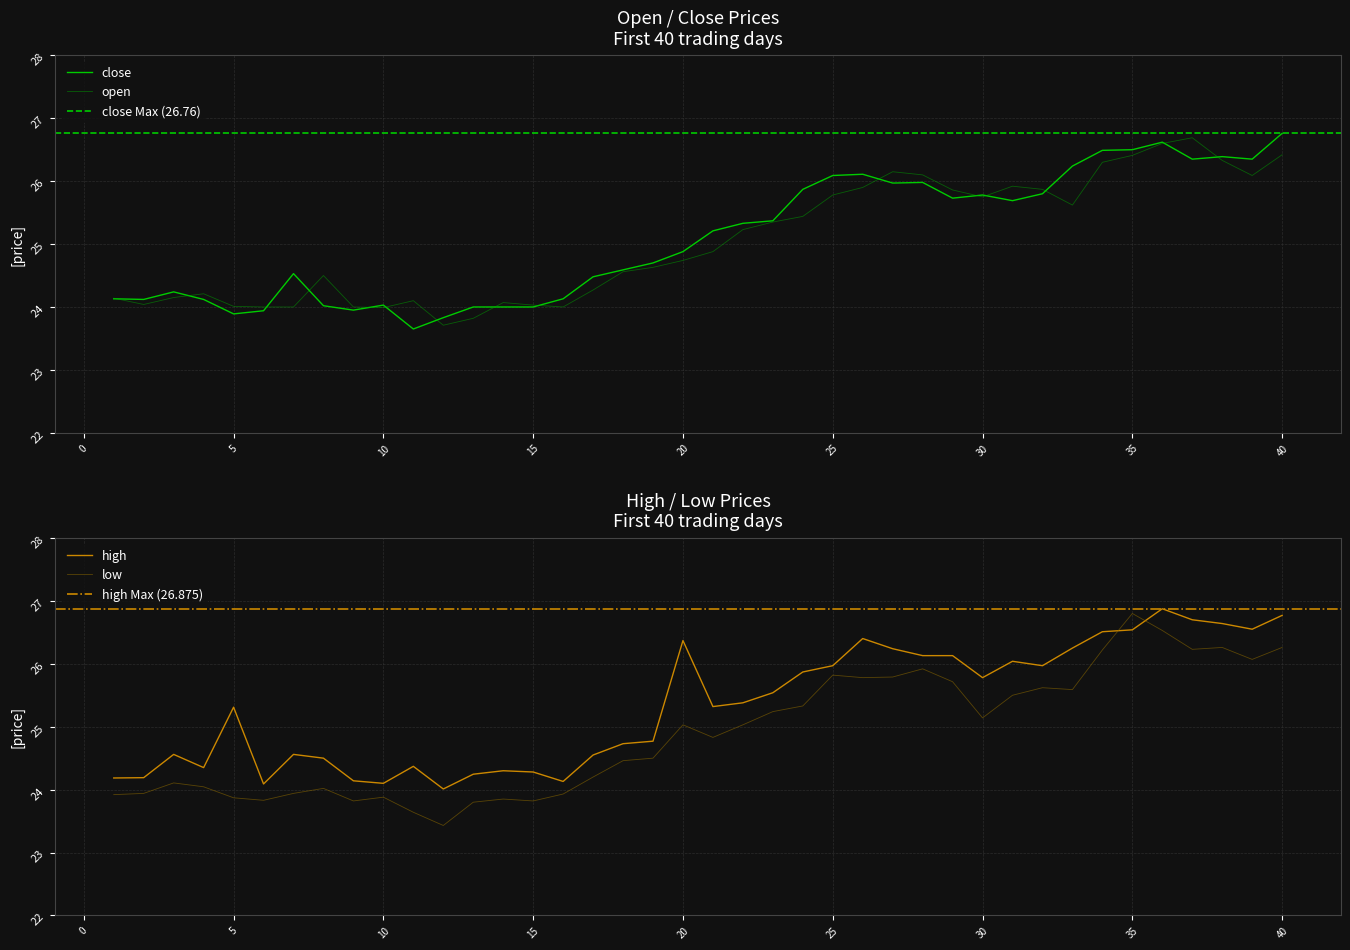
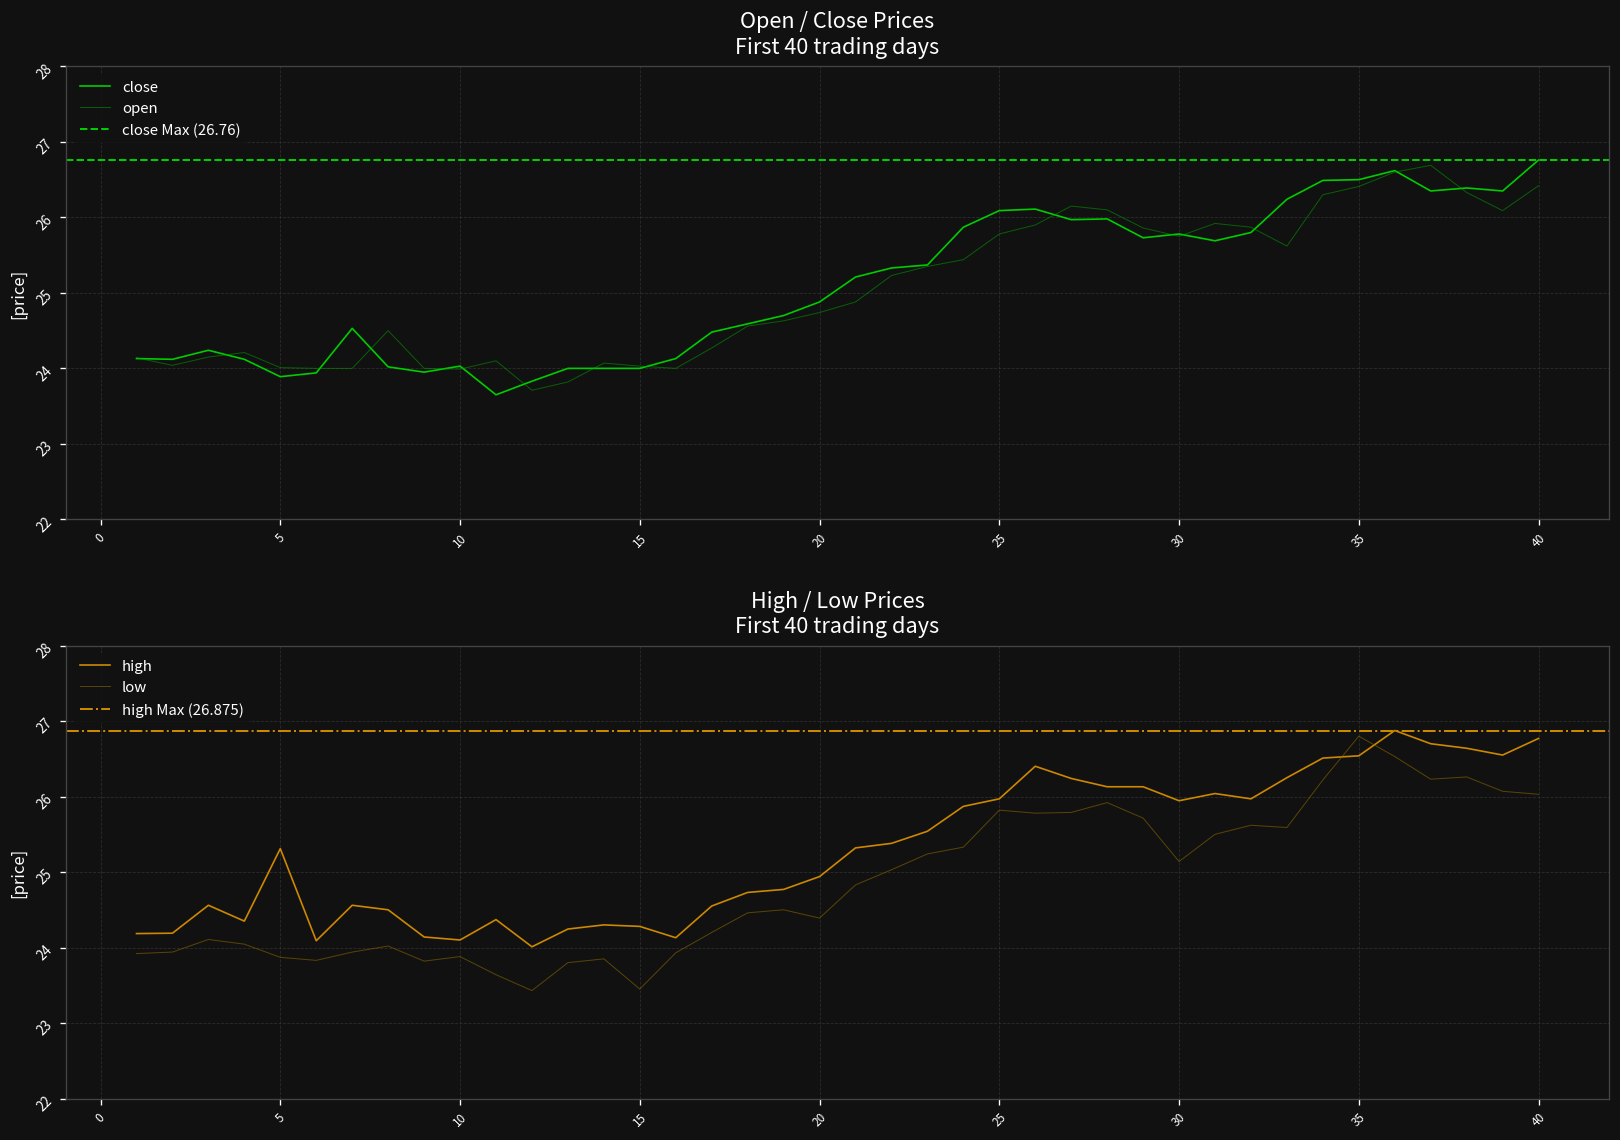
  {
    "High / Low Prices First 40 trading days": {
      "high": {
        "5": 25.3,
        "10": 24.1,
        "15": 24.3,
-       "20": 26.4,
+       "20": 24.9,
        "25": 26.0,
-       "30": 25.8,
+       "30": 25.9,
        "35": 26.5,
        "40": 26.8
      },
      "low": {
        "5": 23.9,
        "10": 23.9,
-       "15": 23.8,
-       "20": 25.0,
+       "15": 23.5,
+       "20": 24.4,
        "25": 25.8,
        "30": 25.1,
        "35": 26.8,
-       "40": 26.3
+       "40": 26.0
      }
    }
  }
